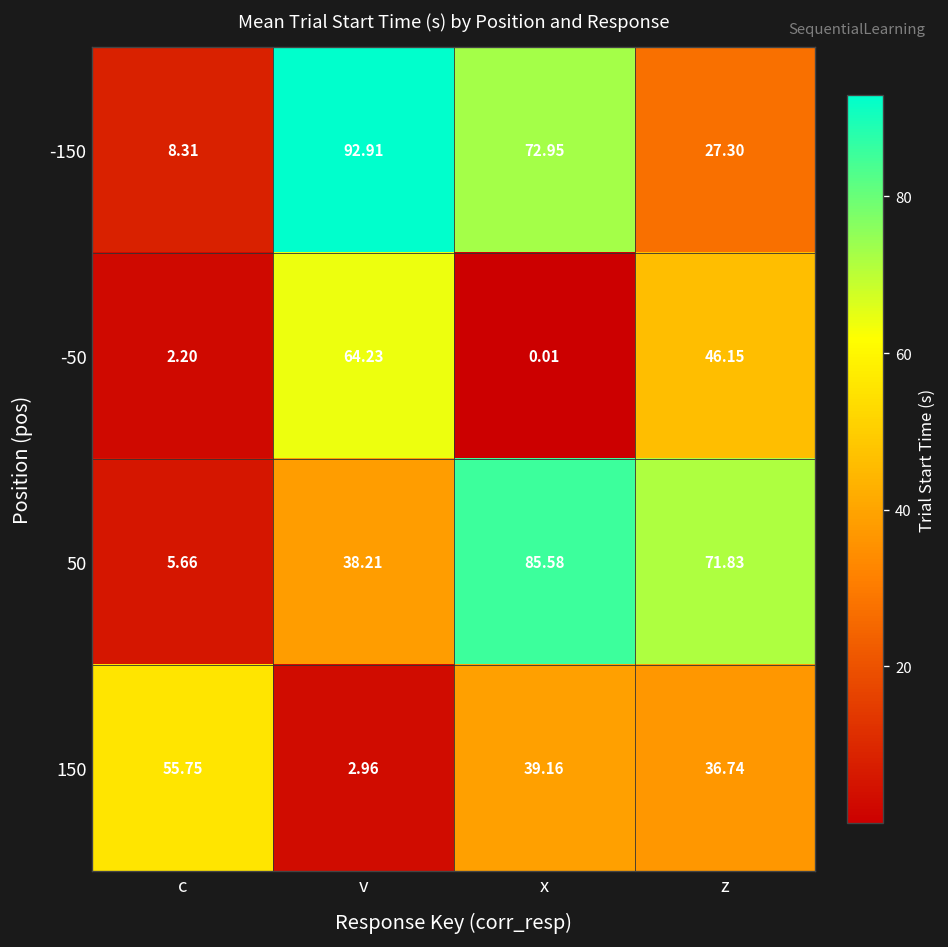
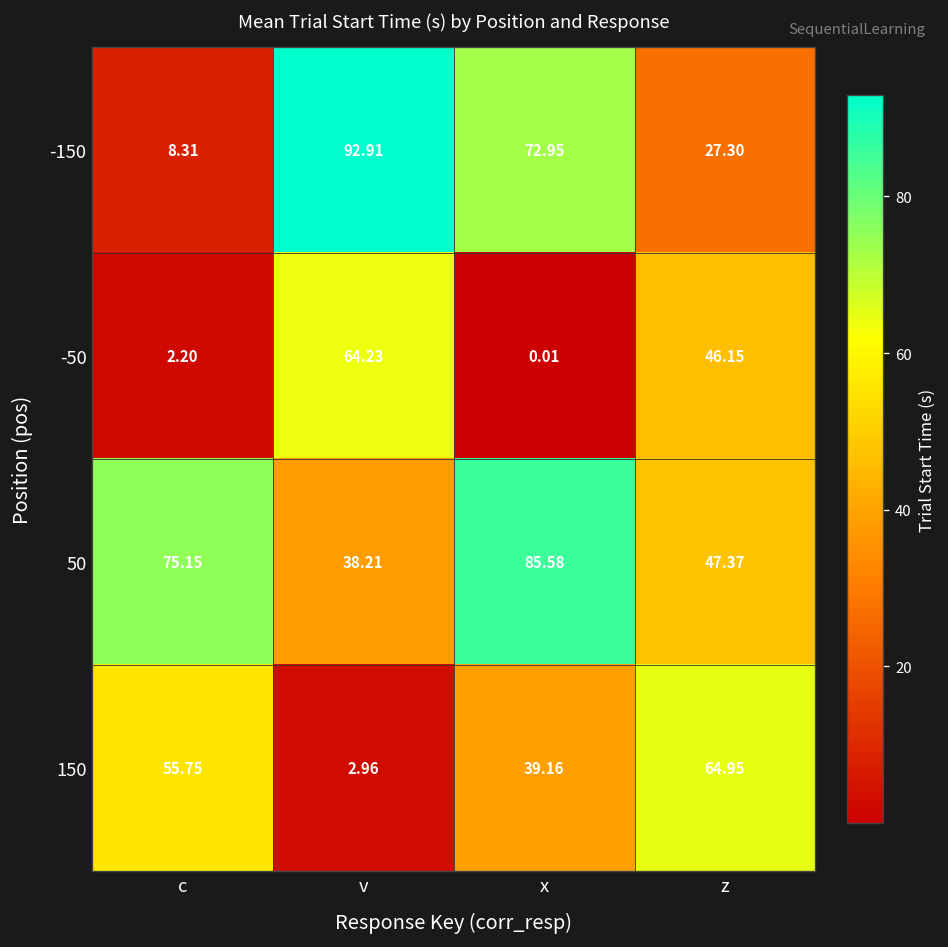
  {
    "-150": {
      "c": 8.31,
      "v": 92.91,
      "x": 72.95,
      "z": 27.30
    },
    "-50": {
      "c": 2.20,
      "v": 64.23,
      "x": 0.01,
      "z": 46.15
    },
    "50": {
-     "c": 5.66,
+     "c": 75.15,
      "v": 38.21,
      "x": 85.58,
-     "z": 71.83
+     "z": 47.37
    },
    "150": {
      "c": 55.75,
      "v": 2.96,
      "x": 39.16,
-     "z": 36.74
+     "z": 64.95
    }
  }
